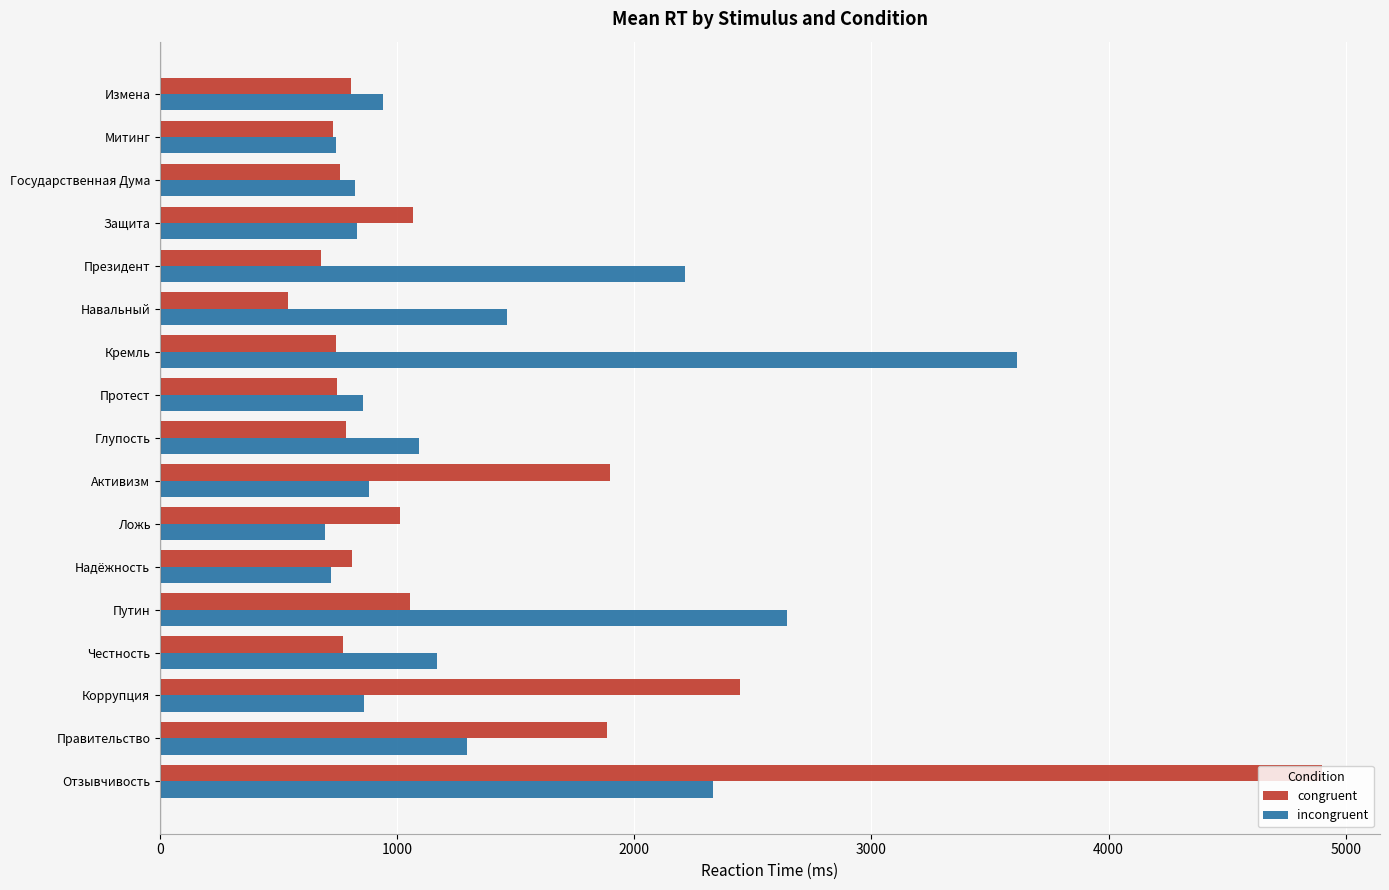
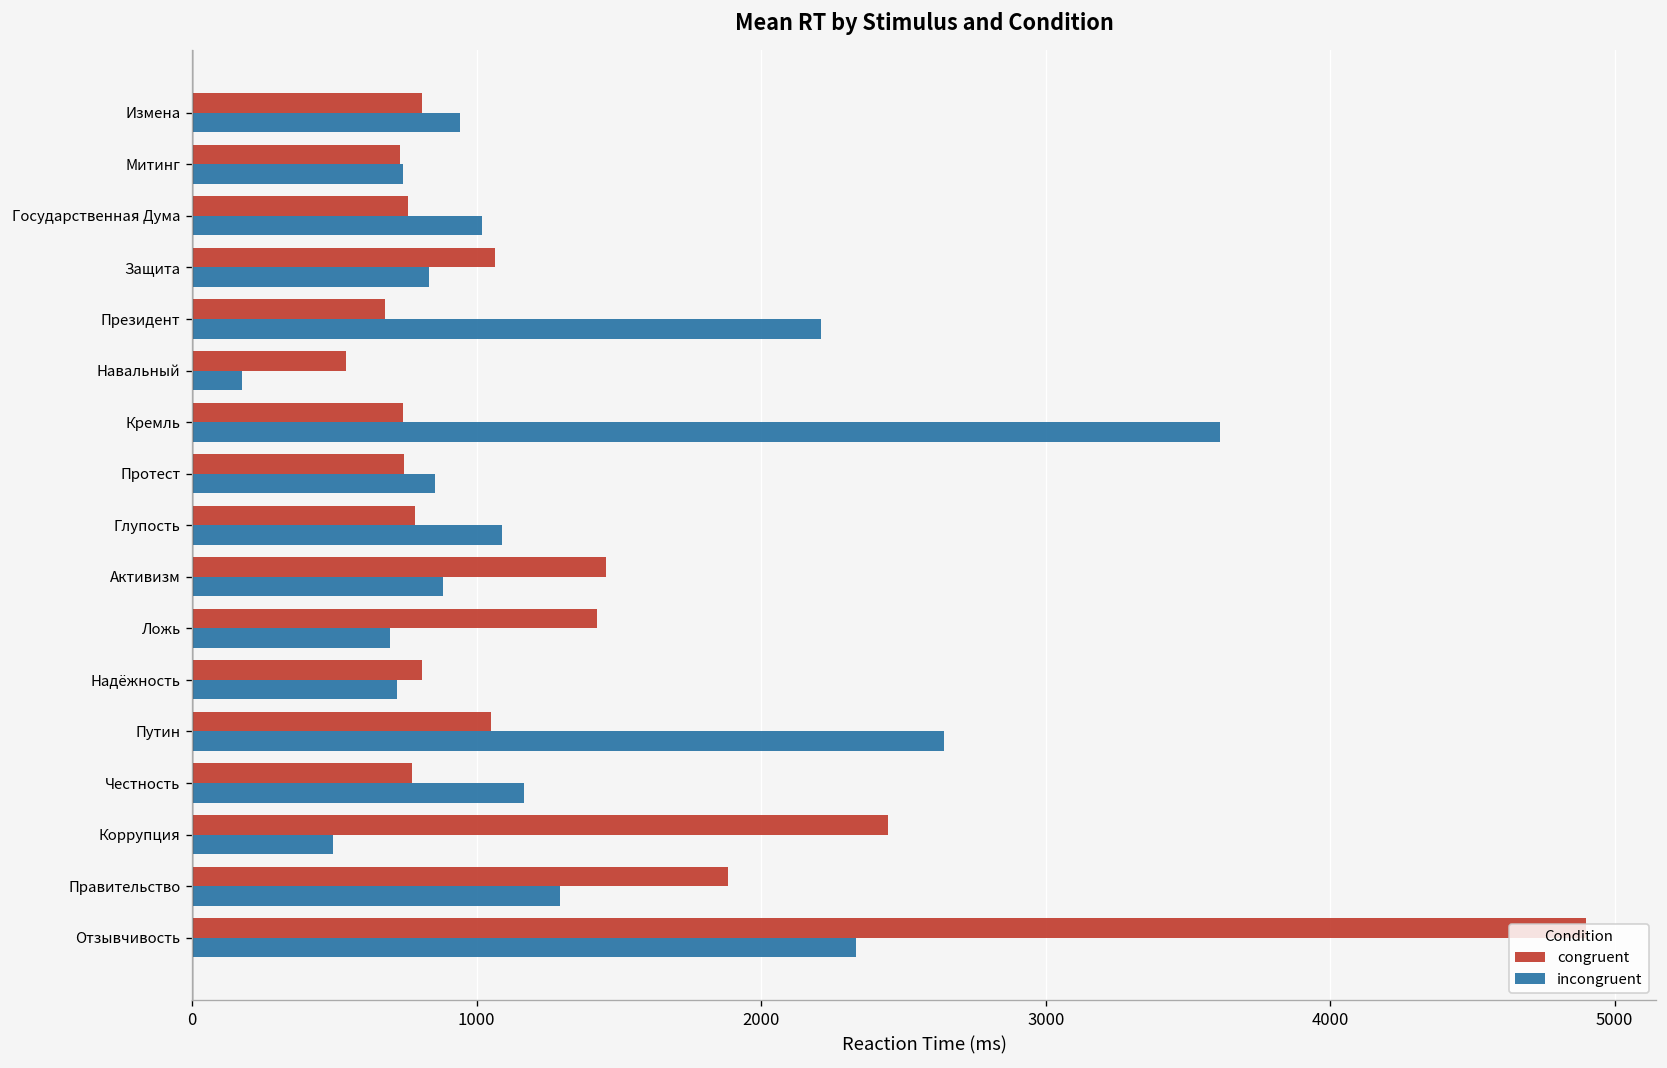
  {
    "congruent": {
      "Измена": 810,
      "Митинг": 730,
      "Государственная Дума": 760,
      "Защита": 1070,
      "Президент": 680,
      "Навальный": 540,
      "Кремль": 740,
      "Протест": 750,
      "Глупость": 780,
-     "Активизм": 1900,
-     "Ложь": 1010,
+     "Активизм": 1450,
+     "Ложь": 1420,
      "Надёжность": 810,
      "Путин": 1050,
      "Честность": 770,
      "Коррупция": 2450,
      "Правительство": 1880
    },
    "incongruent": {
      "Измена": 940,
      "Митинг": 740,
-     "Государственная Дума": 820,
+     "Государственная Дума": 1020,
      "Защита": 830,
      "Президент": 2210,
-     "Навальный": 1460,
+     "Навальный": 180,
      "Кремль": 3610,
      "Протест": 850,
      "Глупость": 1090,
      "Активизм": 880,
      "Ложь": 700,
      "Надёжность": 720,
      "Путин": 2640,
      "Честность": 1170,
-     "Коррупция": 860,
+     "Коррупция": 490,
      "Правительство": 1290,
      "Отзывчивость": 2330
    }
  }
